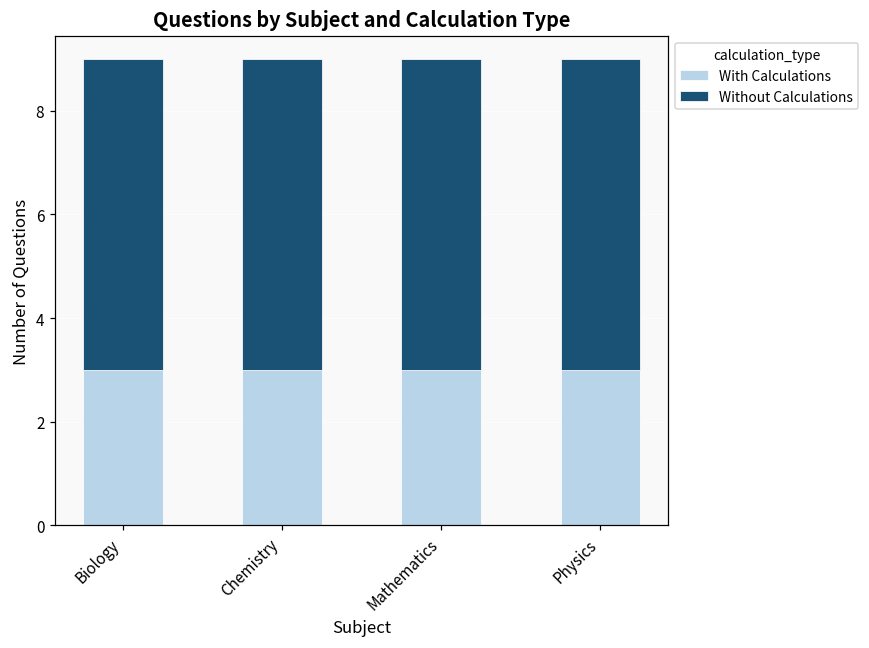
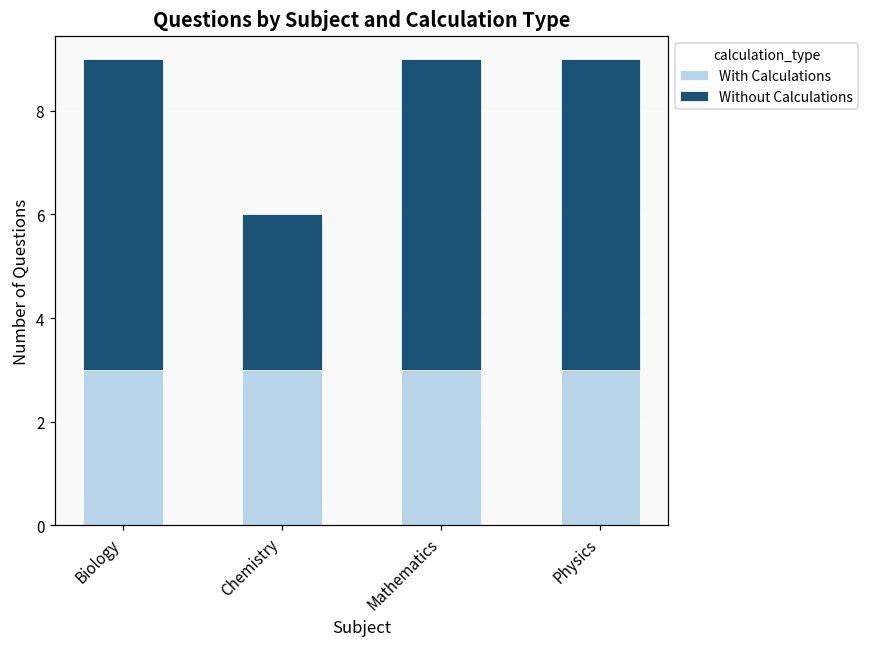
  {
    "With Calculations": {
      "Biology": 3,
      "Chemistry": 3,
      "Mathematics": 3,
      "Physics": 3
    },
    "Without Calculations": {
      "Biology": 6,
-     "Chemistry": 6,
+     "Chemistry": 3,
      "Mathematics": 6,
      "Physics": 6
    }
  }
